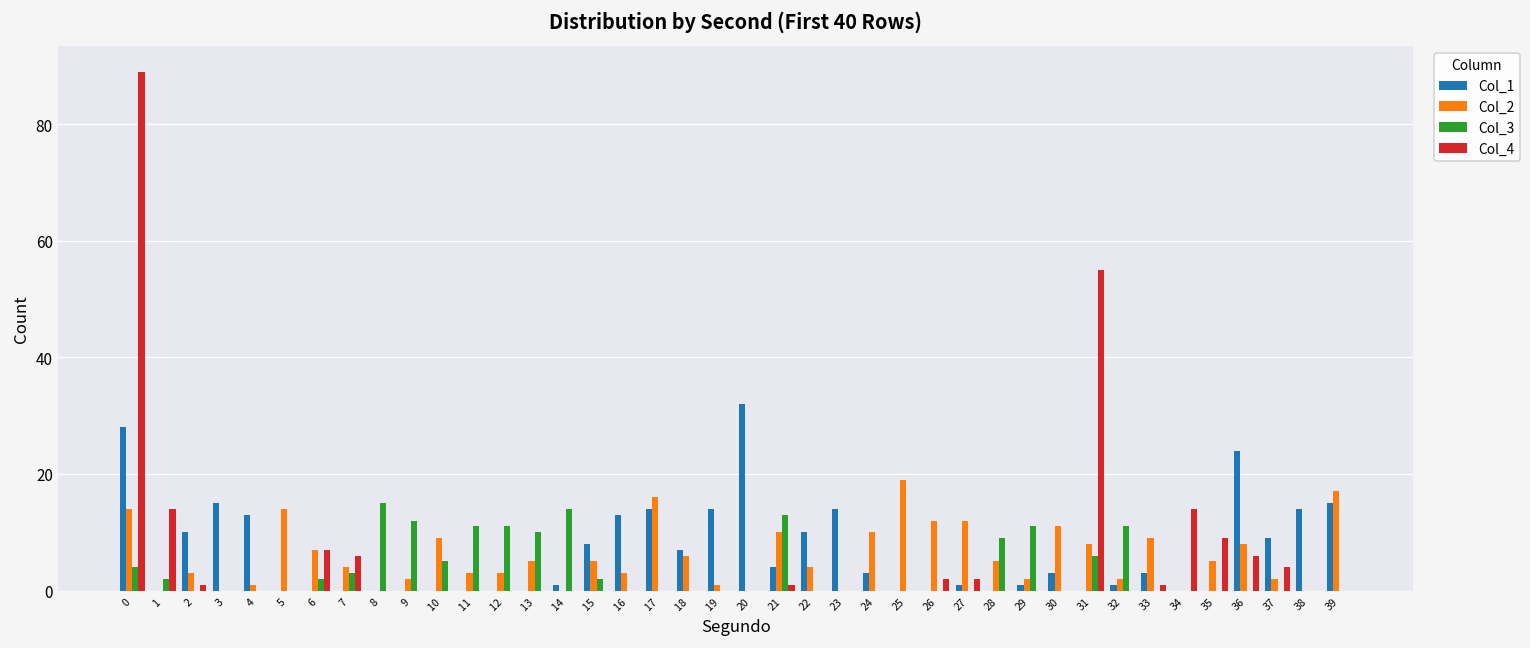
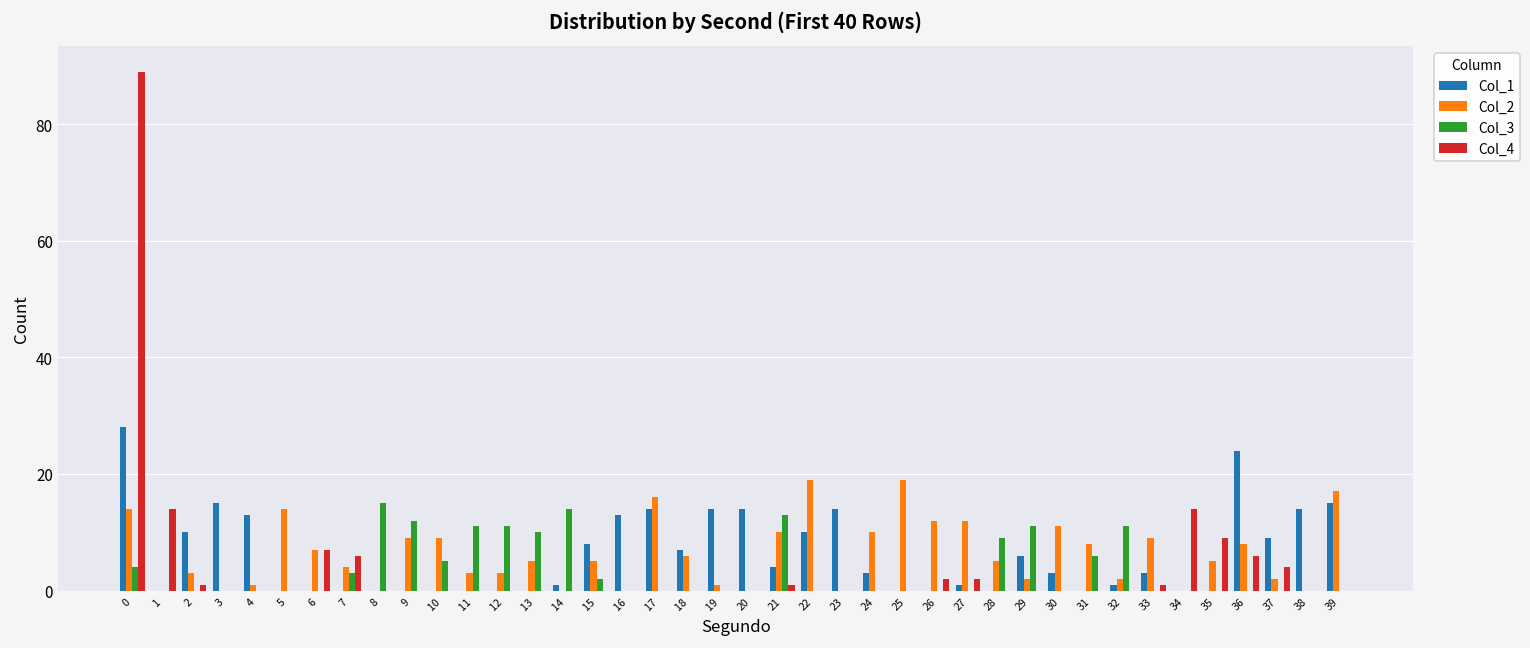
  {
    "Col_1": {
      "0": 28,
      "1": 0,
      "2": 10,
      "3": 15,
      "4": 13,
      "5": 0,
      "6": 0,
      "7": 0,
      "8": 0,
      "9": 0,
      "10": 0,
      "11": 0,
      "12": 0,
      "13": 0,
      "14": 1,
      "15": 8,
      "16": 13,
      "17": 14,
      "18": 7,
      "19": 14,
-     "20": 32,
+     "20": 14,
      "21": 4,
      "22": 10,
      "23": 14,
      "24": 3,
      "25": 0,
      "26": 0,
      "27": 1,
      "28": 0,
-     "29": 1,
+     "29": 6,
      "30": 3,
      "31": 0,
      "32": 1,
      "33": 3,
      "34": 0,
      "35": 0,
      "36": 24,
      "37": 9,
      "38": 14,
      "39": 15
    },
    "Col_2": {
      "0": 14,
      "1": 0,
      "2": 3,
      "3": 0,
      "4": 1,
      "5": 14,
      "6": 7,
      "7": 4,
      "8": 0,
-     "9": 2,
+     "9": 9,
      "10": 9,
      "11": 3,
      "12": 3,
      "13": 5,
      "14": 0,
      "15": 5,
-     "16": 3,
+     "16": 0,
      "17": 16,
      "18": 6,
      "19": 1,
      "20": 0,
      "21": 10,
-     "22": 4,
+     "22": 19,
      "23": 0,
      "24": 10,
      "25": 19,
      "26": 12,
      "27": 12,
      "28": 5,
      "29": 2,
      "30": 11,
      "31": 8,
      "32": 2,
      "33": 9,
      "34": 0,
      "35": 5,
      "36": 8,
      "37": 2,
      "38": 0,
      "39": 17
    },
    "Col_3": {
      "0": 4,
-     "1": 2,
+     "1": 0,
      "2": 0,
      "3": 0,
      "4": 0,
      "5": 0,
-     "6": 2,
+     "6": 0,
      "7": 3,
      "8": 15,
      "9": 12,
      "10": 5,
      "11": 11,
      "12": 11,
      "13": 10,
      "14": 14,
      "15": 2,
      "16": 0,
      "17": 0,
      "18": 0,
      "19": 0,
      "20": 0,
      "21": 13,
      "22": 0,
      "23": 0,
      "24": 0,
      "25": 0,
      "26": 0,
      "27": 0,
      "28": 9,
      "29": 11,
      "30": 0,
      "31": 6,
      "32": 11,
      "33": 0,
      "34": 0,
      "35": 0,
      "36": 0,
      "37": 0,
      "38": 0,
      "39": 0
    },
    "Col_4": {
      "0": 89,
      "1": 14,
      "2": 1,
      "3": 0,
      "4": 0,
      "5": 0,
      "6": 7,
      "7": 6,
      "8": 0,
      "9": 0,
      "10": 0,
      "11": 0,
      "12": 0,
      "13": 0,
      "14": 0,
      "15": 0,
      "16": 0,
      "17": 0,
      "18": 0,
      "19": 0,
      "20": 0,
      "21": 1,
      "22": 0,
      "23": 0,
      "24": 0,
      "25": 0,
      "26": 2,
      "27": 2,
      "28": 0,
      "29": 0,
      "30": 0,
-     "31": 55,
+     "31": 0,
      "32": 0,
      "33": 1,
      "34": 14,
      "35": 9,
      "36": 6,
      "37": 4,
      "38": 0,
      "39": 0
    }
  }
